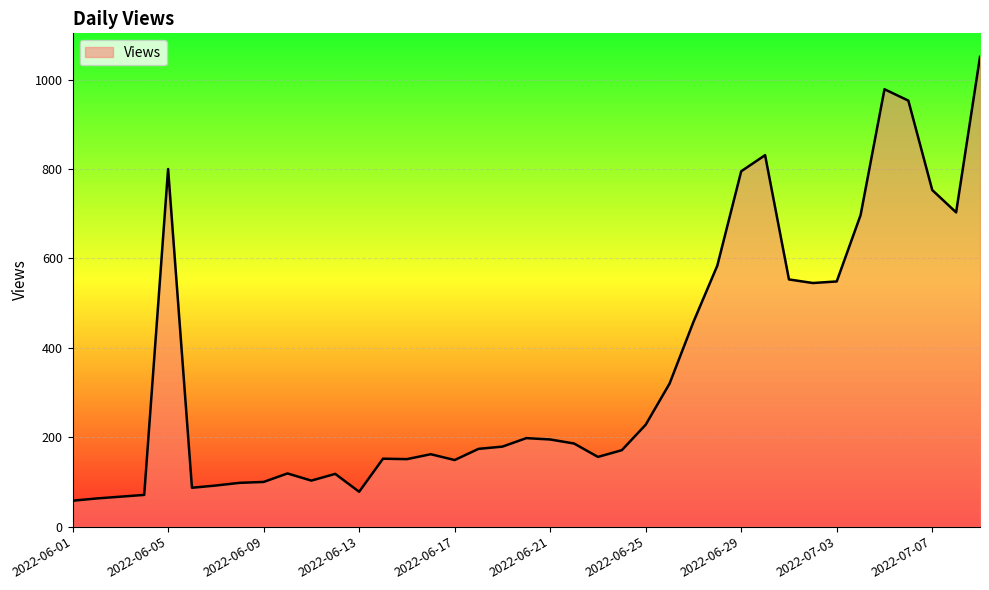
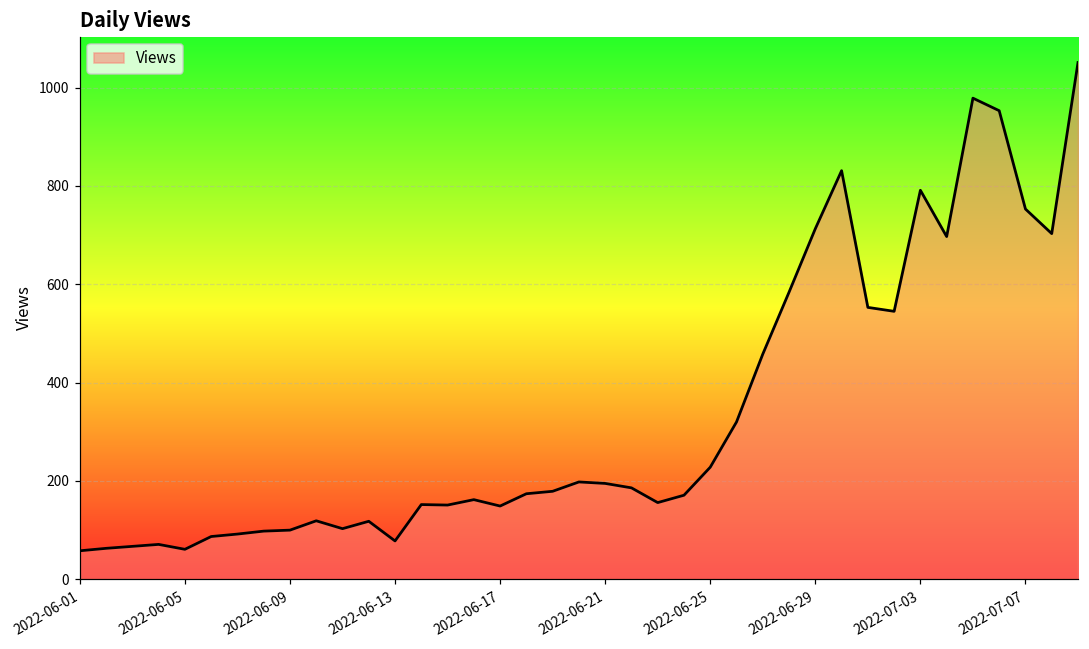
  {
    "2022-06-01": 60,
-   "2022-06-05": 800,
+   "2022-06-05": 60,
    "2022-06-09": 100,
    "2022-06-13": 80,
    "2022-06-17": 150,
    "2022-06-21": 200,
    "2022-06-25": 230,
-   "2022-06-29": 800,
-   "2022-07-03": 550,
+   "2022-06-29": 710,
+   "2022-07-03": 790,
    "2022-07-07": 750
  }
